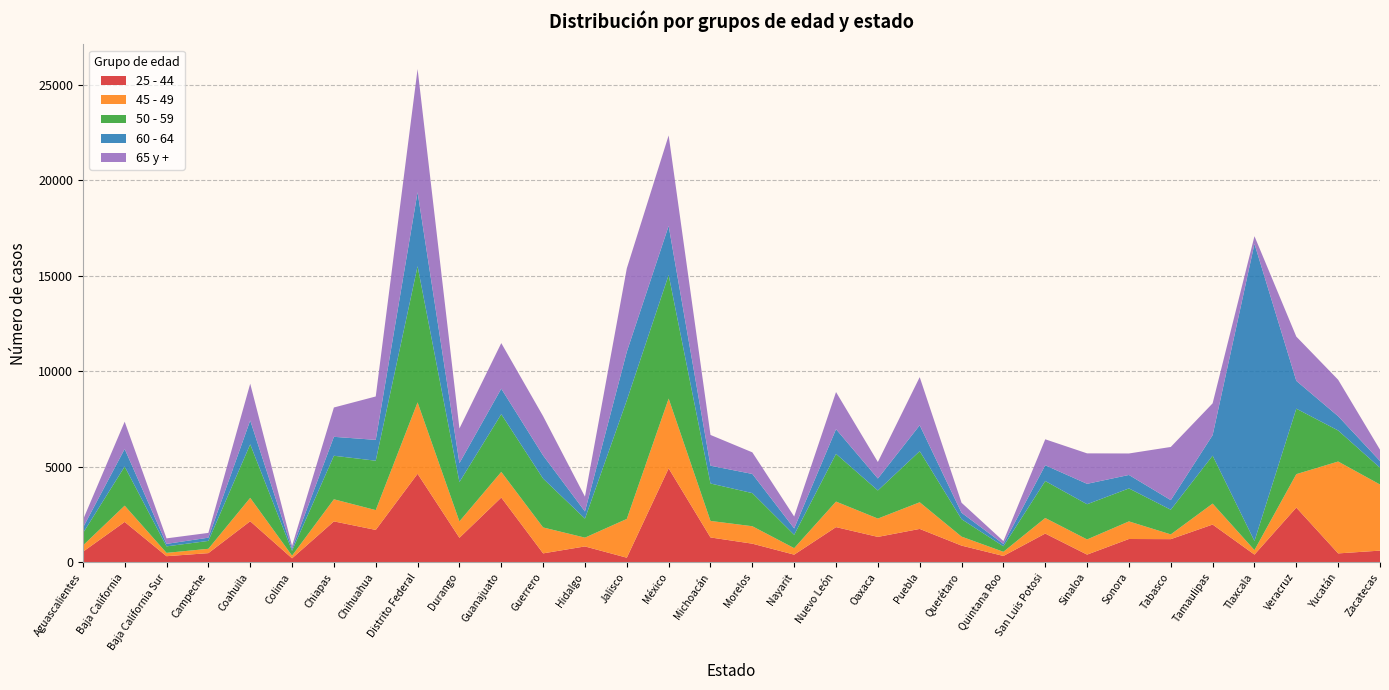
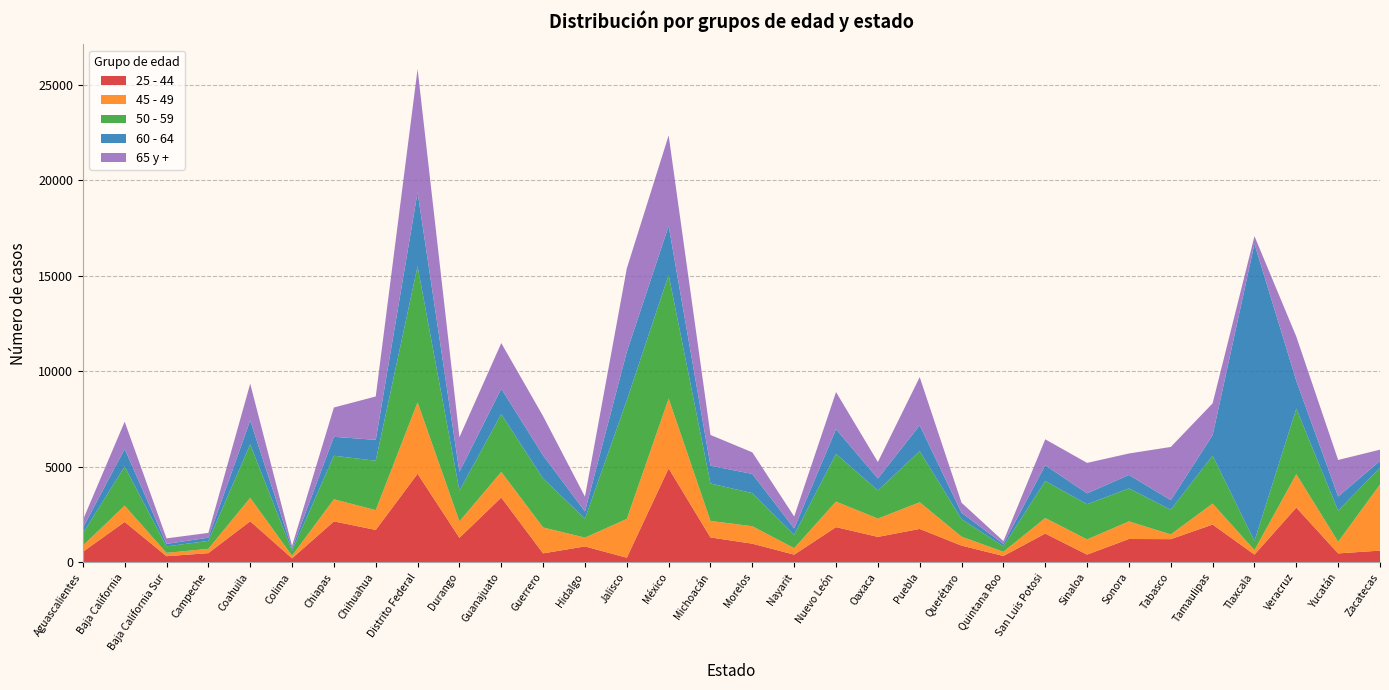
  {
    "25 - 44": {
      "Aguascalientes": 500,
      "Baja California": 2100,
      "Baja California Sur": 300,
      "Campeche": 500,
      "Coahuila": 2100,
      "Colima": 200,
      "Chiapas": 2100,
      "Chihuahua": 1700,
      "Distrito Federal": 4600,
      "Durango": 1300,
      "Guanajuato": 3400,
      "Guerrero": 500,
      "Hidalgo": 800,
      "Jalisco": 200,
      "México": 4900,
      "Michoacán": 1300,
      "Morelos": 1000,
      "Nayarit": 400,
      "Nuevo León": 1800,
      "Oaxaca": 1300,
      "Puebla": 1700,
      "Querétaro": 900,
      "Quintana Roo": 300,
      "San Luis Potosi": 1500,
      "Sinaloa": 400,
      "Sonora": 1200,
      "Tabasco": 1200,
      "Tamaulipas": 2000,
      "Tlaxcala": 400,
      "Veracruz": 2900,
      "Yucatán": 500,
      "Zacatecas": 600
    },
    "45 - 49": {
      "Aguascalientes": 300,
      "Baja California": 900,
      "Baja California Sur": 200,
      "Campeche": 200,
      "Coahuila": 1200,
      "Colima": 100,
      "Chiapas": 1200,
      "Chihuahua": 1000,
      "Distrito Federal": 3700,
      "Durango": 900,
      "Guanajuato": 1300,
      "Guerrero": 1400,
      "Hidalgo": 500,
      "Jalisco": 2000,
      "México": 3700,
      "Michoacán": 900,
      "Morelos": 900,
      "Nayarit": 300,
      "Nuevo León": 1300,
      "Oaxaca": 1000,
      "Puebla": 1400,
      "Querétaro": 500,
      "Quintana Roo": 200,
      "San Luis Potosi": 800,
      "Sinaloa": 800,
      "Sonora": 900,
      "Tabasco": 200,
      "Tamaulipas": 1100,
      "Tlaxcala": 200,
      "Veracruz": 1700,
-     "Yucatán": 4800,
+     "Yucatán": 600,
      "Zacatecas": 3500
    },
    "50 - 59": {
      "Aguascalientes": 600,
      "Baja California": 2000,
      "Campeche": 400,
      "Coahuila": 2800,
      "Chiapas": 2300,
      "Chihuahua": 2600,
      "Distrito Federal": 7100,
-     "Durango": 2100,
+     "Durango": 1600,
      "Guanajuato": 3000,
      "Guerrero": 2600,
      "Hidalgo": 1000,
      "Jalisco": 6200,
      "México": 6500,
      "Michoacán": 2000,
      "Morelos": 1700,
      "Nayarit": 700,
      "Nuevo León": 2500,
      "Oaxaca": 1500,
      "Puebla": 2700,
      "Querétaro": 900,
      "San Luis Potosi": 1900,
      "Sinaloa": 1800,
      "Sonora": 1700,
      "Tabasco": 1300,
      "Tamaulipas": 2500,
      "Tlaxcala": 500,
      "Veracruz": 3400,
      "Yucatán": 1600,
      "Zacatecas": 900
    },
    "60 - 64": {
      "Aguascalientes": 300,
      "Baja California": 900,
      "Campeche": 200,
      "Coahuila": 1200,
      "Chiapas": 1000,
      "Chihuahua": 1100,
      "Distrito Federal": 3900,
      "Durango": 1000,
      "Guanajuato": 1300,
      "Guerrero": 1200,
      "Hidalgo": 400,
      "Jalisco": 2500,
      "México": 2600,
      "Michoacán": 900,
      "Morelos": 1000,
      "Nayarit": 300,
      "Nuevo León": 1300,
      "Oaxaca": 600,
      "Puebla": 1400,
      "Querétaro": 300,
      "San Luis Potosi": 800,
-     "Sinaloa": 1100,
+     "Sinaloa": 600,
      "Sonora": 700,
      "Tabasco": 500,
      "Tamaulipas": 1100,
      "Tlaxcala": 15500,
      "Veracruz": 1500,
      "Yucatán": 700,
      "Zacatecas": 400
    },
    "65 y +": {
      "Aguascalientes": 400,
      "Baja California": 1400,
      "Baja California Sur": 300,
      "Campeche": 300,
      "Coahuila": 1900,
      "Colima": 200,
      "Chiapas": 1500,
      "Chihuahua": 2300,
      "Distrito Federal": 6400,
      "Durango": 1800,
      "Guanajuato": 2400,
      "Guerrero": 2100,
      "Hidalgo": 800,
      "Jalisco": 4400,
      "México": 4700,
      "Michoacán": 1600,
      "Morelos": 1100,
      "Nayarit": 600,
      "Nuevo León": 1900,
      "Oaxaca": 900,
      "Puebla": 2500,
      "Querétaro": 500,
      "Quintana Roo": 100,
      "San Luis Potosi": 1400,
      "Sinaloa": 1600,
      "Sonora": 1100,
      "Tabasco": 2800,
      "Tamaulipas": 1700,
      "Tlaxcala": 400,
      "Veracruz": 2300,
      "Yucatán": 1900,
      "Zacatecas": 600
    }
  }
